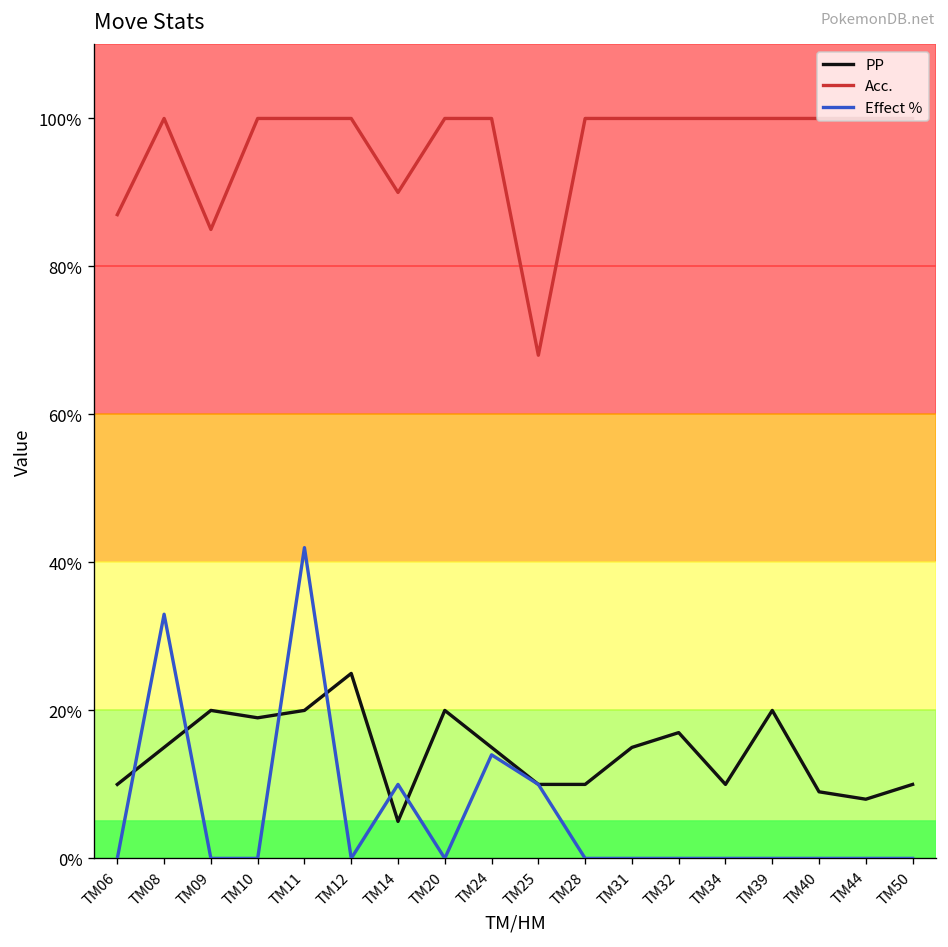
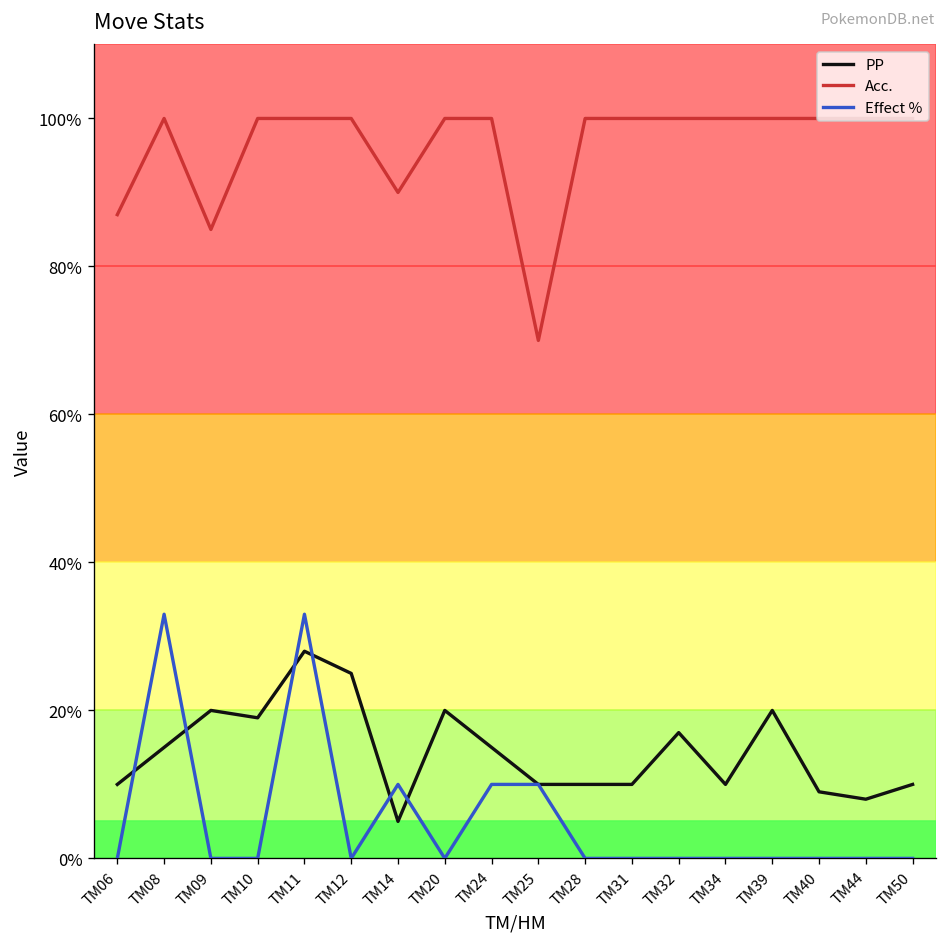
  {
    "PP": {
      "TM06": "10%",
      "TM08": "15%",
      "TM09": "20%",
      "TM10": "19%",
-     "TM11": "20%",
+     "TM11": "28%",
      "TM12": "25%",
      "TM14": "5%",
      "TM20": "20%",
      "TM24": "15%",
      "TM28": "10%",
-     "TM31": "15%",
+     "TM31": "10%",
      "TM32": "17%",
      "TM34": "10%",
      "TM39": "20%",
      "TM40": "9%",
      "TM44": "8%",
      "TM50": "10%"
    },
    "Acc.": {
      "TM06": "87%",
      "TM08": "100%",
      "TM09": "85%",
      "TM10": "100%",
      "TM11": "100%",
      "TM12": "100%",
      "TM14": "90%",
      "TM20": "100%",
      "TM24": "100%",
-     "TM25": "68%",
+     "TM25": "70%",
      "TM28": "100%",
      "TM31": "100%",
      "TM32": "100%",
      "TM34": "100%",
      "TM39": "100%"
    },
    "Effect %": {
      "TM06": "0%",
      "TM08": "33%",
      "TM09": "0%",
      "TM10": "0%",
-     "TM11": "42%",
+     "TM11": "33%",
      "TM12": "0%",
      "TM14": "10%",
      "TM20": "0%",
-     "TM24": "14%",
+     "TM24": "10%",
      "TM28": "0%",
      "TM31": "0%",
      "TM32": "0%",
      "TM34": "0%",
      "TM39": "0%",
      "TM40": "0%",
      "TM44": "0%",
      "TM50": "0%"
    }
  }
